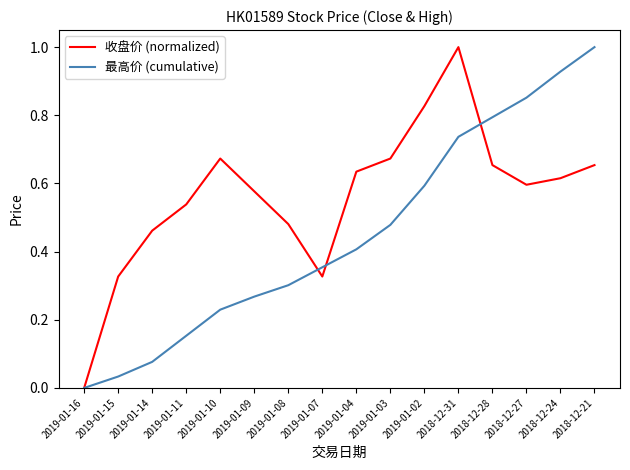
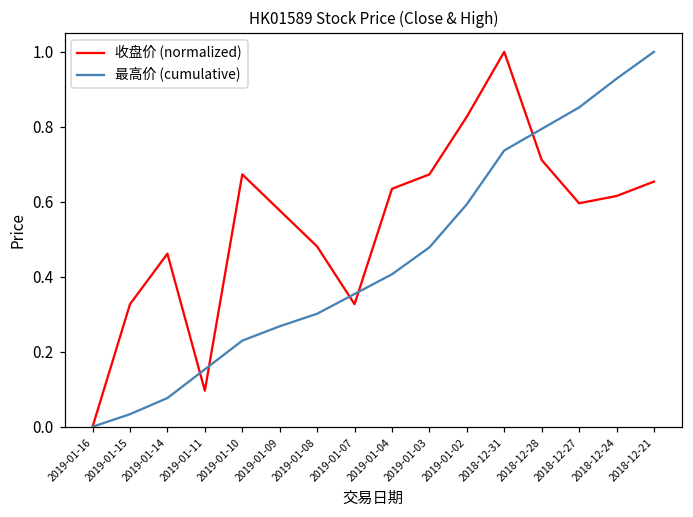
  {
    "收盘价 (normalized)": {
      "2019-01-15": 0.33,
      "2019-01-14": 0.46,
-     "2019-01-11": 0.54,
+     "2019-01-11": 0.10,
      "2019-01-10": 0.67,
      "2019-01-09": 0.58,
      "2019-01-08": 0.48,
      "2019-01-07": 0.33,
      "2019-01-04": 0.63,
      "2019-01-03": 0.67,
      "2019-01-02": 0.83,
      "2018-12-31": 1.00,
-     "2018-12-28": 0.65,
+     "2018-12-28": 0.71,
      "2018-12-27": 0.60,
      "2018-12-24": 0.62,
      "2018-12-21": 0.65
    },
    "最高价 (cumulative)": {
      "2019-01-15": 0.03,
      "2019-01-14": 0.08,
      "2019-01-11": 0.15,
      "2019-01-10": 0.23,
      "2019-01-09": 0.27,
      "2019-01-08": 0.30,
      "2019-01-07": 0.35,
      "2019-01-04": 0.41,
      "2019-01-03": 0.48,
      "2019-01-02": 0.59,
      "2018-12-31": 0.74,
      "2018-12-28": 0.79,
      "2018-12-27": 0.85,
      "2018-12-24": 0.93,
      "2018-12-21": 1.00
    }
  }
